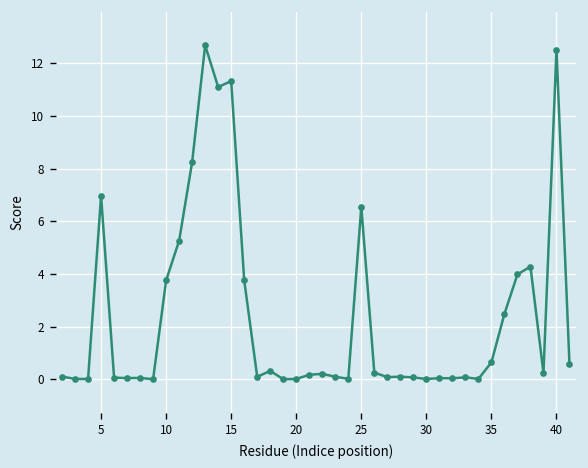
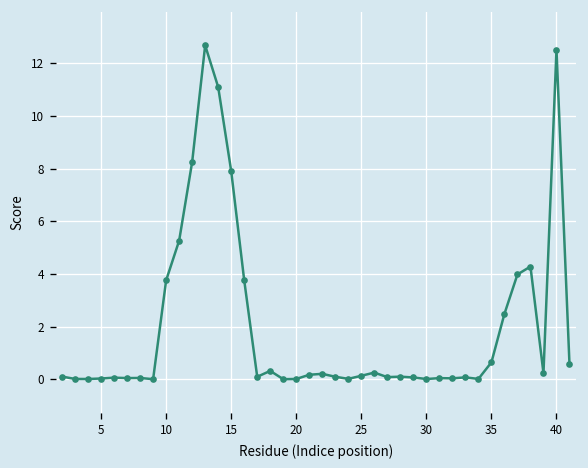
  {
-   "5": 7.0,
+   "5": 0.0,
    "10": 3.8,
-   "15": 11.3,
+   "15": 7.9,
    "20": 0.0,
-   "25": 6.6,
+   "25": 0.1,
    "30": 0.0,
    "35": 0.6,
    "40": 12.5
  }
